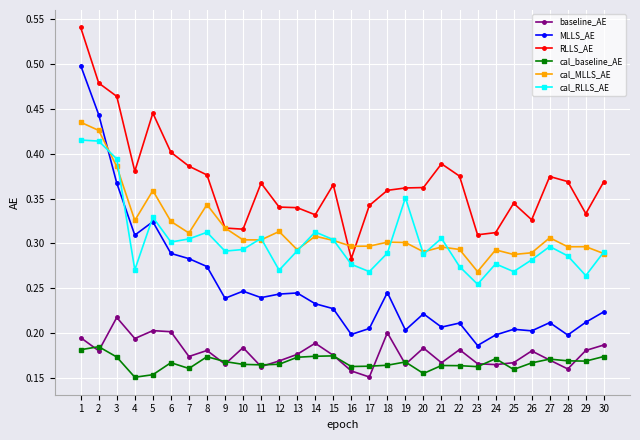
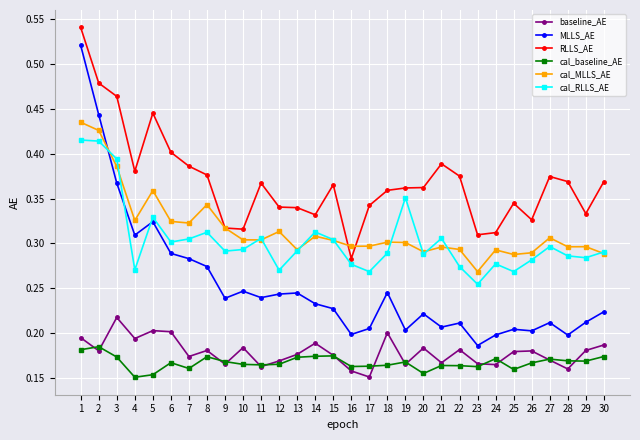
  {
    "baseline_AE": {
      "1": 0.19,
      "2": 0.18,
      "3": 0.22,
      "4": 0.19,
      "5": 0.20,
      "6": 0.20,
      "7": 0.17,
      "8": 0.18,
      "10": 0.18,
      "12": 0.17,
      "13": 0.18,
      "14": 0.19,
      "16": 0.16,
      "17": 0.15,
      "18": 0.20,
      "20": 0.18,
      "21": 0.17,
      "22": 0.18,
      "23": 0.17,
      "24": 0.16,
-     "25": 0.17,
+     "25": 0.18,
      "26": 0.18,
      "28": 0.16,
      "29": 0.18,
      "30": 0.19
    },
    "MLLS_AE": {
-     "1": 0.50,
+     "1": 0.52,
      "2": 0.44,
      "3": 0.37,
      "4": 0.31,
      "5": 0.32,
      "6": 0.29,
      "7": 0.28,
      "8": 0.27,
      "9": 0.24,
      "10": 0.25,
      "11": 0.24,
      "12": 0.24,
      "13": 0.24,
      "14": 0.23,
      "15": 0.23,
      "16": 0.20,
      "17": 0.21,
      "18": 0.25,
      "19": 0.20,
      "20": 0.22,
      "21": 0.21,
      "22": 0.21,
      "23": 0.19,
      "24": 0.20,
      "25": 0.20,
      "26": 0.20,
      "27": 0.21,
      "28": 0.20,
      "29": 0.21,
      "30": 0.22
    },
    "RLLS_AE": {
      "1": 0.54,
      "2": 0.48,
      "3": 0.46,
      "4": 0.38,
      "5": 0.45,
      "6": 0.40,
      "7": 0.39,
      "8": 0.38,
      "10": 0.32,
      "11": 0.37,
      "12": 0.34,
      "13": 0.34,
      "14": 0.33,
      "15": 0.37,
      "16": 0.28,
      "17": 0.34,
      "18": 0.36,
      "19": 0.36,
      "20": 0.36,
      "21": 0.39,
      "22": 0.38,
      "23": 0.31,
      "24": 0.31,
      "25": 0.34,
      "26": 0.33,
      "27": 0.37,
      "28": 0.37,
      "29": 0.33,
      "30": 0.37
    },
    "cal_baseline_AE": {
      "1": 0.18,
      "2": 0.18,
      "3": 0.17,
      "4": 0.15,
      "5": 0.15,
      "6": 0.17,
      "7": 0.16,
      "8": 0.17,
      "10": 0.17,
      "12": 0.17,
      "13": 0.17,
      "14": 0.17,
      "16": 0.16,
      "17": 0.16,
      "18": 0.16,
      "20": 0.16,
      "21": 0.16,
      "22": 0.16,
      "23": 0.16,
      "24": 0.17,
      "25": 0.16,
      "26": 0.17,
      "28": 0.17,
      "29": 0.17,
      "30": 0.17
    },
    "cal_MLLS_AE": {
      "1": 0.44,
      "2": 0.43,
      "3": 0.39,
      "4": 0.33,
      "5": 0.36,
      "6": 0.32,
-     "7": 0.31,
+     "7": 0.32,
      "8": 0.34,
      "10": 0.30,
      "12": 0.31,
      "14": 0.31,
      "16": 0.30,
      "17": 0.30,
      "18": 0.30,
      "19": 0.30,
      "21": 0.30,
      "22": 0.29,
      "23": 0.27,
      "24": 0.29,
      "25": 0.29,
      "26": 0.29,
      "27": 0.31,
      "28": 0.30,
      "29": 0.30
    },
    "cal_RLLS_AE": {
      "1": 0.42,
      "2": 0.41,
      "3": 0.39,
      "4": 0.27,
      "5": 0.33,
      "6": 0.30,
      "7": 0.31,
      "8": 0.31,
      "9": 0.29,
      "10": 0.29,
      "12": 0.27,
      "14": 0.31,
      "16": 0.28,
      "17": 0.27,
      "18": 0.29,
      "19": 0.35,
      "21": 0.31,
      "22": 0.27,
      "23": 0.25,
      "24": 0.28,
      "25": 0.27,
      "26": 0.28,
      "27": 0.30,
      "28": 0.29,
-     "29": 0.26
+     "29": 0.28
    }
  }
